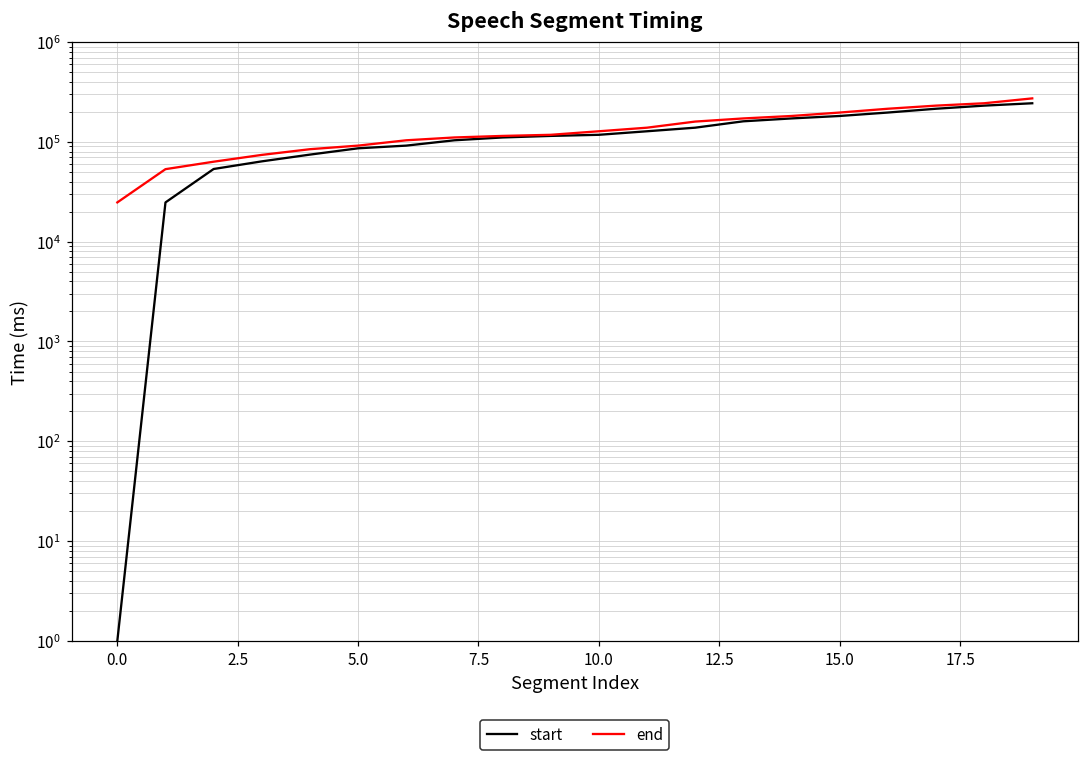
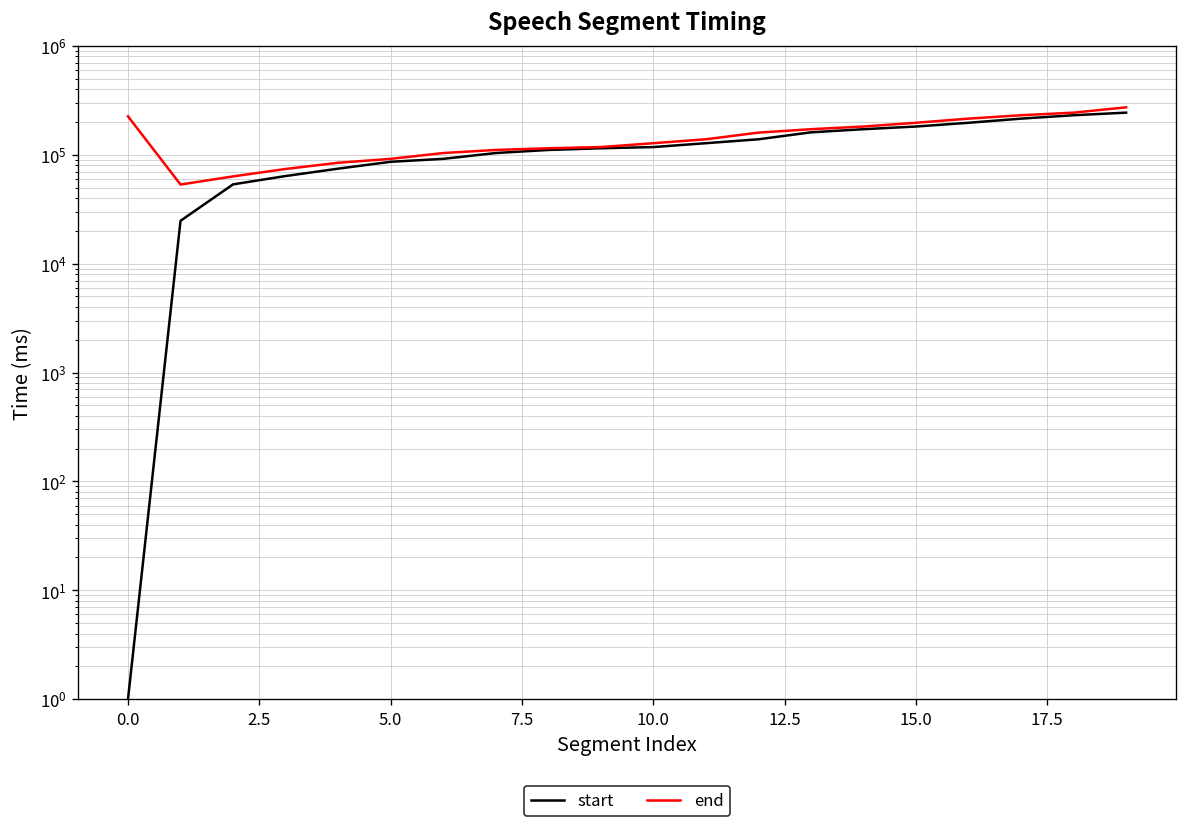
  {
    "start": {
      "0.0": 1,
      "10.0": 120000,
      "15.0": 180000
    },
    "end": {
-     "0.0": 25000,
+     "0.0": 230000,
      "10.0": 130000,
      "15.0": 200000
    }
  }
